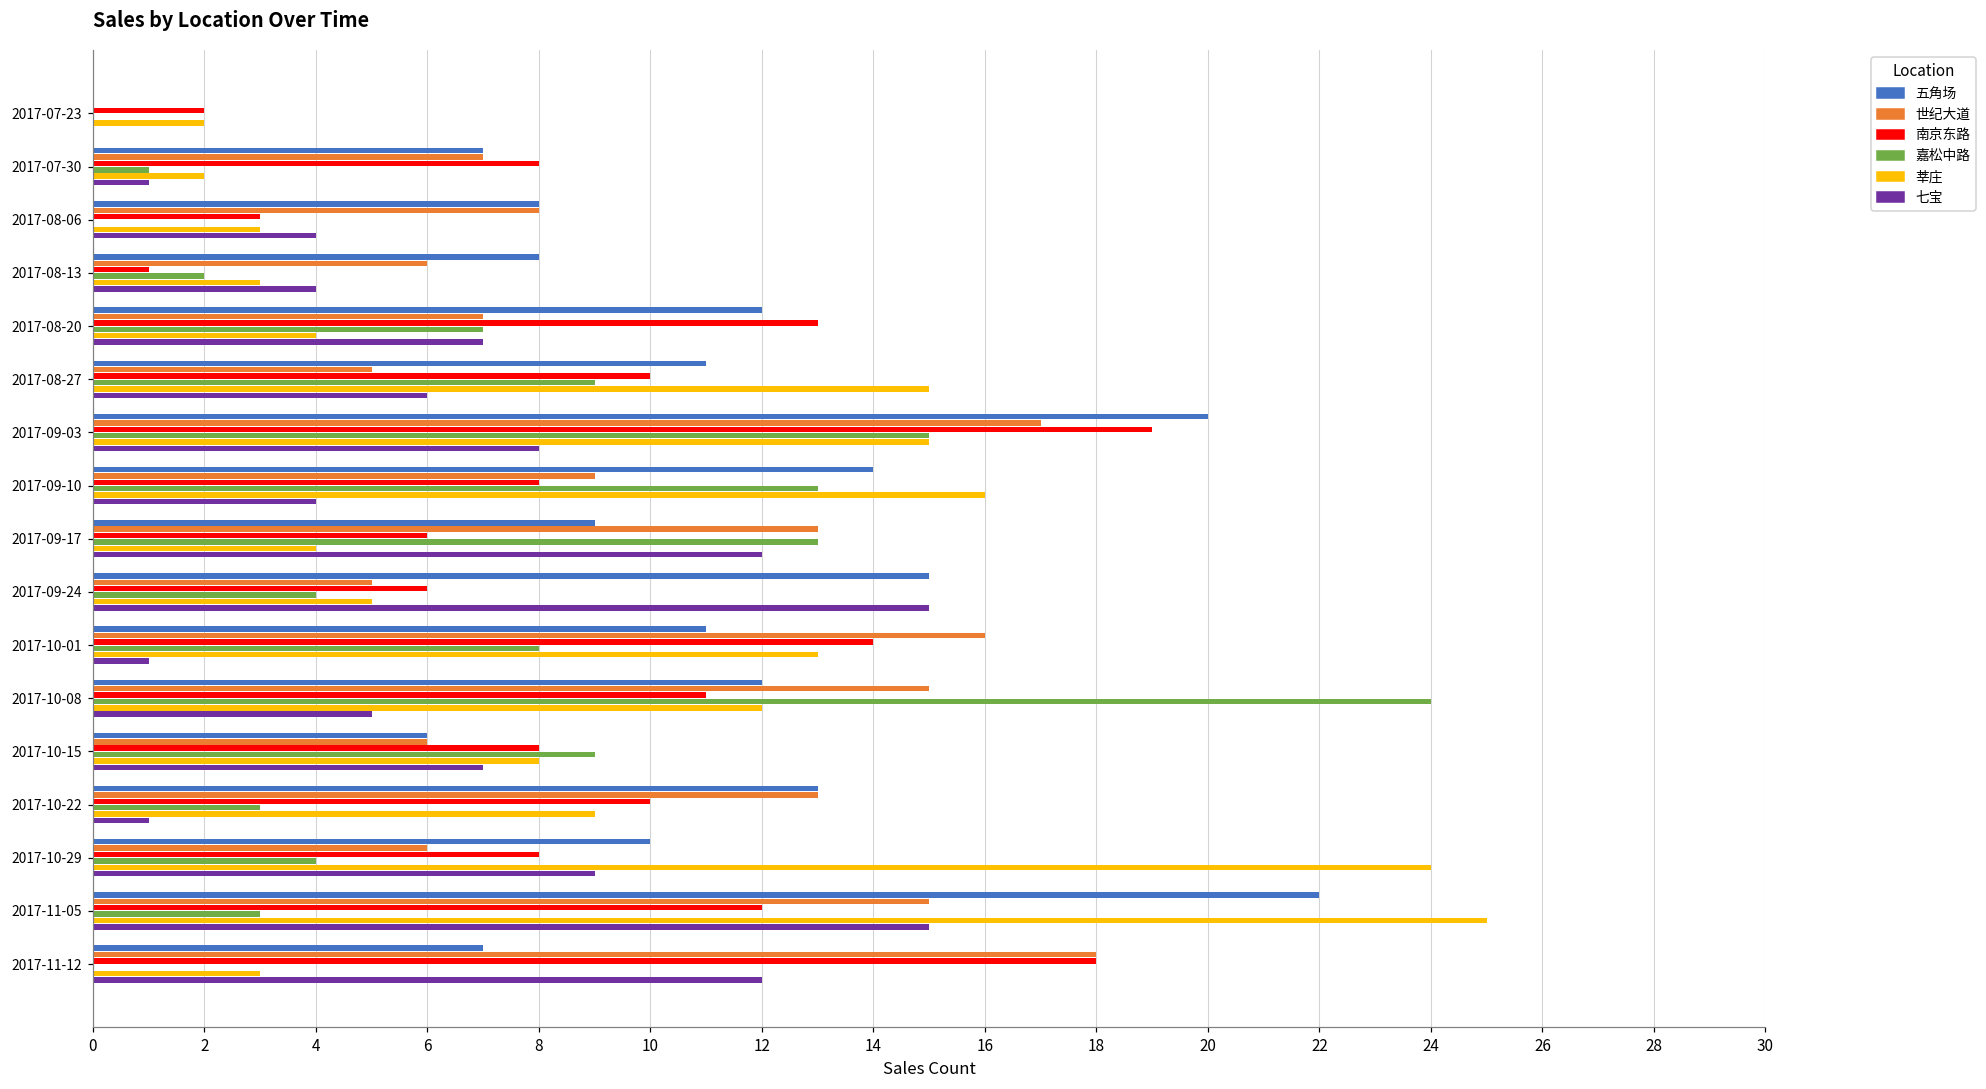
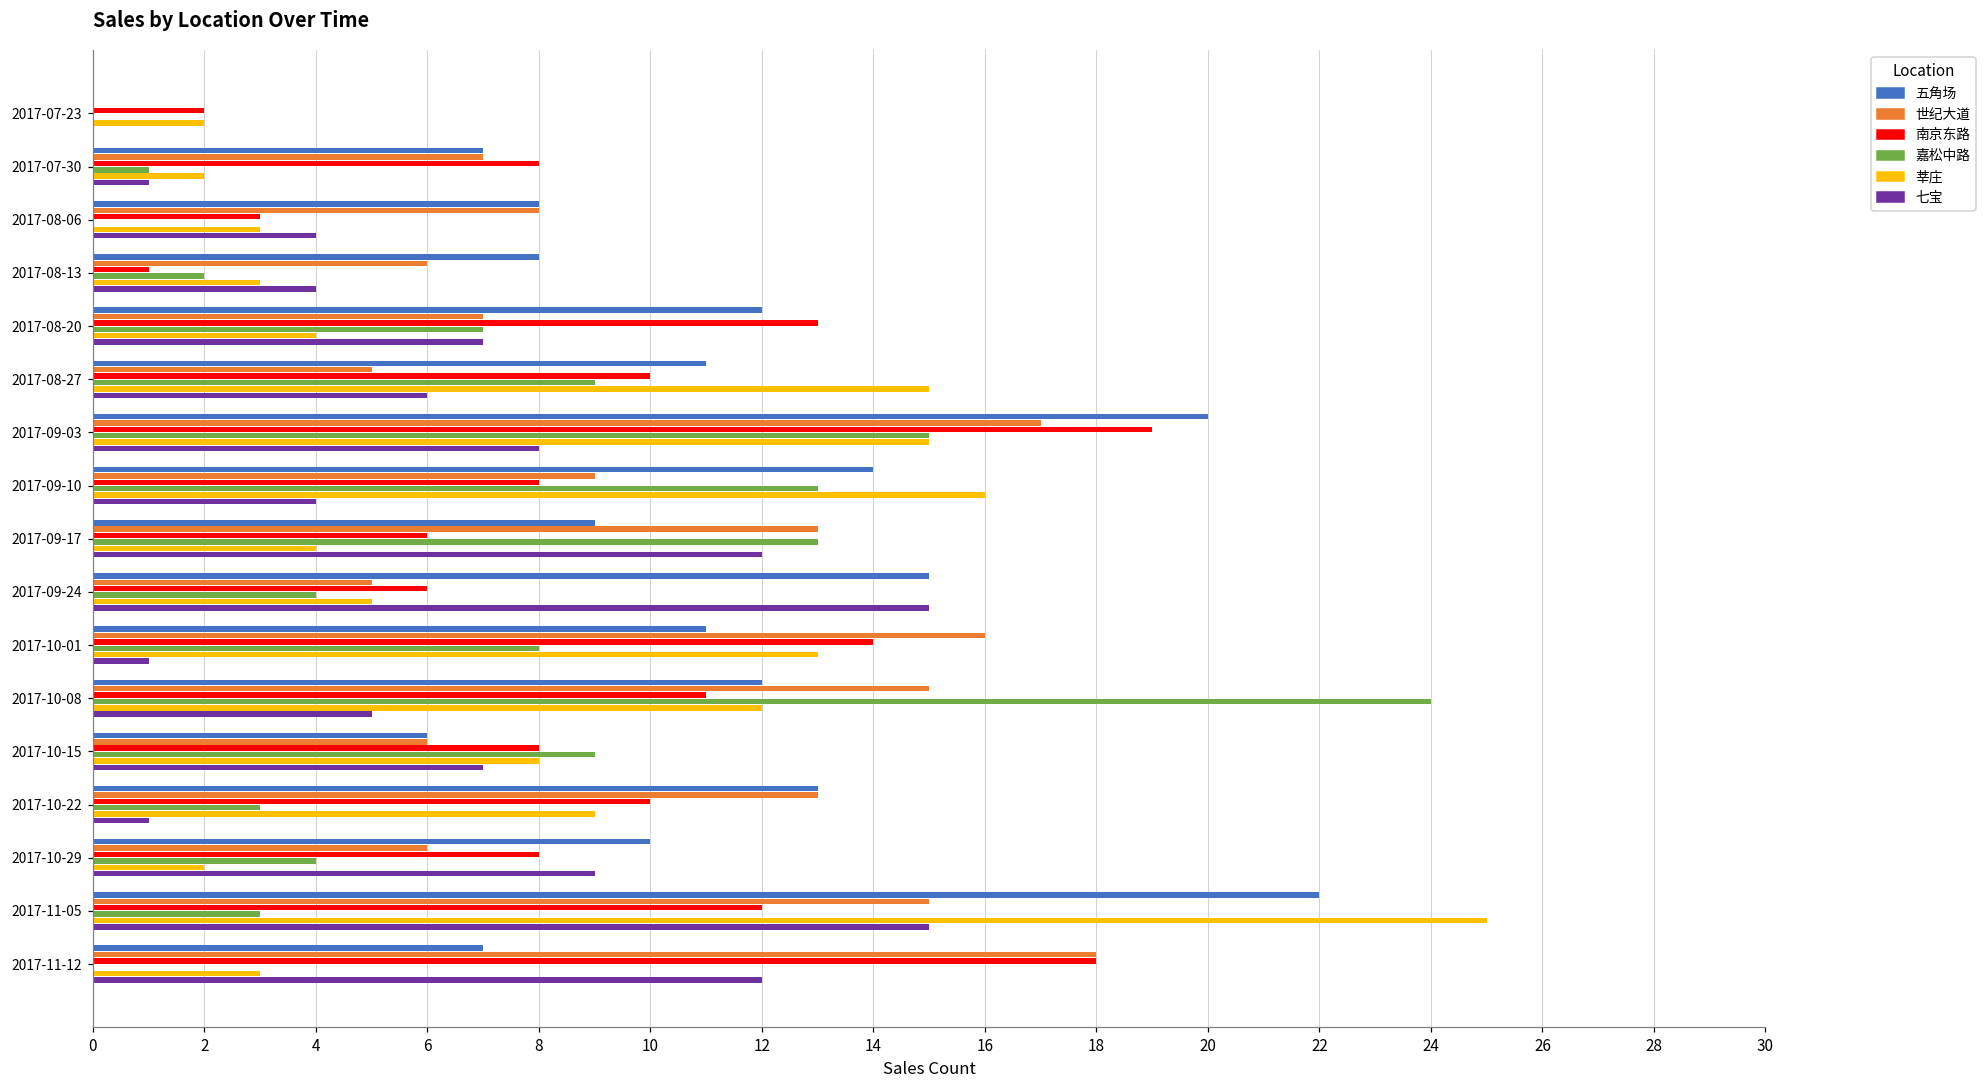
  {
    "五角场": {
      "2017-07-23": 0,
      "2017-07-30": 7,
      "2017-08-06": 8,
      "2017-08-13": 8,
      "2017-08-20": 12,
      "2017-08-27": 11,
      "2017-09-03": 20,
      "2017-09-10": 14,
      "2017-09-17": 9,
      "2017-09-24": 15,
      "2017-10-01": 11,
      "2017-10-08": 12,
      "2017-10-15": 6,
      "2017-10-22": 13,
      "2017-10-29": 10,
      "2017-11-05": 22,
      "2017-11-12": 7
    },
    "世纪大道": {
      "2017-07-23": 0,
      "2017-07-30": 7,
      "2017-08-06": 8,
      "2017-08-13": 6,
      "2017-08-20": 7,
      "2017-08-27": 5,
      "2017-09-03": 17,
      "2017-09-10": 9,
      "2017-09-17": 13,
      "2017-09-24": 5,
      "2017-10-01": 16,
      "2017-10-08": 15,
      "2017-10-15": 6,
      "2017-10-22": 13,
      "2017-10-29": 6,
      "2017-11-05": 15,
      "2017-11-12": 18
    },
    "南京东路": {
      "2017-07-23": 2,
      "2017-07-30": 8,
      "2017-08-06": 3,
      "2017-08-13": 1,
      "2017-08-20": 13,
      "2017-08-27": 10,
      "2017-09-03": 19,
      "2017-09-10": 8,
      "2017-09-17": 6,
      "2017-09-24": 6,
      "2017-10-01": 14,
      "2017-10-08": 11,
      "2017-10-15": 8,
      "2017-10-22": 10,
      "2017-10-29": 8,
      "2017-11-05": 12,
      "2017-11-12": 18
    },
    "嘉松中路": {
      "2017-07-23": 0,
      "2017-07-30": 1,
      "2017-08-06": 0,
      "2017-08-13": 2,
      "2017-08-20": 7,
      "2017-08-27": 9,
      "2017-09-03": 15,
      "2017-09-10": 13,
      "2017-09-17": 13,
      "2017-09-24": 4,
      "2017-10-01": 8,
      "2017-10-08": 24,
      "2017-10-15": 9,
      "2017-10-22": 3,
      "2017-10-29": 4,
      "2017-11-05": 3,
      "2017-11-12": 0
    },
    "莘庄": {
      "2017-07-23": 2,
      "2017-07-30": 2,
      "2017-08-06": 3,
      "2017-08-13": 3,
      "2017-08-20": 4,
      "2017-08-27": 15,
      "2017-09-03": 15,
      "2017-09-10": 16,
      "2017-09-17": 4,
      "2017-09-24": 5,
      "2017-10-01": 13,
      "2017-10-08": 12,
      "2017-10-15": 8,
      "2017-10-22": 9,
-     "2017-10-29": 24,
+     "2017-10-29": 2,
      "2017-11-05": 25,
      "2017-11-12": 3
    },
    "七宝": {
      "2017-07-23": 0,
      "2017-07-30": 1,
      "2017-08-06": 4,
      "2017-08-13": 4,
      "2017-08-20": 7,
      "2017-08-27": 6,
      "2017-09-03": 8,
      "2017-09-10": 4,
      "2017-09-17": 12,
      "2017-09-24": 15,
      "2017-10-01": 1,
      "2017-10-08": 5,
      "2017-10-15": 7,
      "2017-10-22": 1,
      "2017-10-29": 9,
      "2017-11-05": 15,
      "2017-11-12": 12
    }
  }
